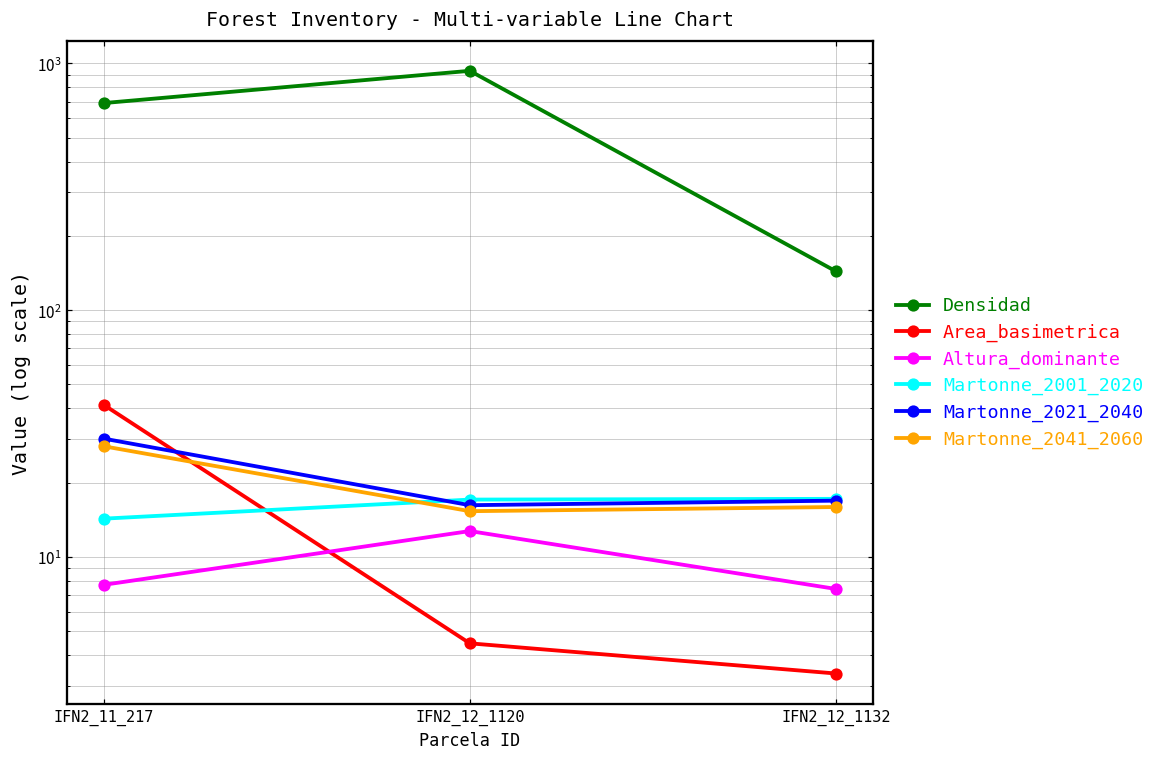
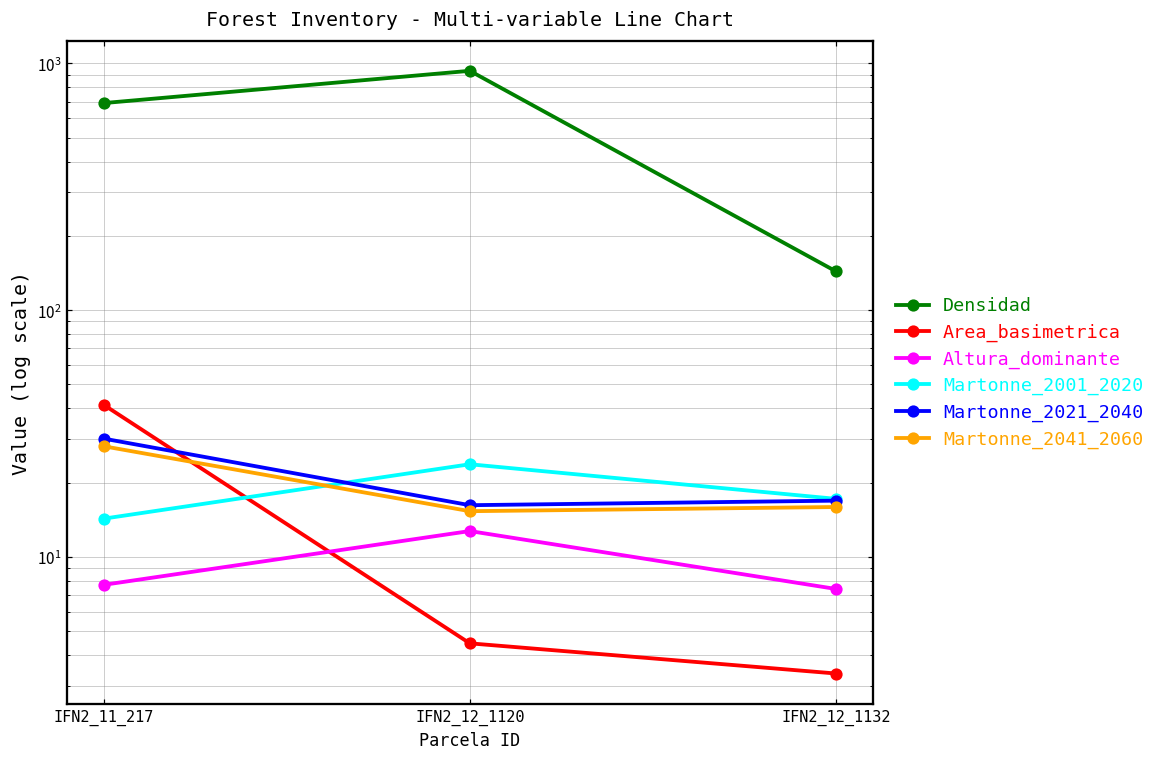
  {
    "Densidad": {
      "IFN2_11_217": 690,
      "IFN2_12_1120": 930,
      "IFN2_12_1132": 140
    },
    "Area_basimetrica": {
      "IFN2_11_217": 41,
      "IFN2_12_1120": 4.5,
      "IFN2_12_1132": 3.4
    },
    "Altura_dominante": {
      "IFN2_11_217": 7.7,
      "IFN2_12_1120": 13,
      "IFN2_12_1132": 7.4
    },
    "Martonne_2001_2020": {
      "IFN2_11_217": 14,
-     "IFN2_12_1120": 17
+     "IFN2_12_1120": 24
    },
    "Martonne_2021_2040": {
      "IFN2_11_217": 30,
      "IFN2_12_1120": 16
    },
    "Martonne_2041_2060": {
      "IFN2_11_217": 28,
      "IFN2_12_1120": 15,
      "IFN2_12_1132": 16
    }
  }
